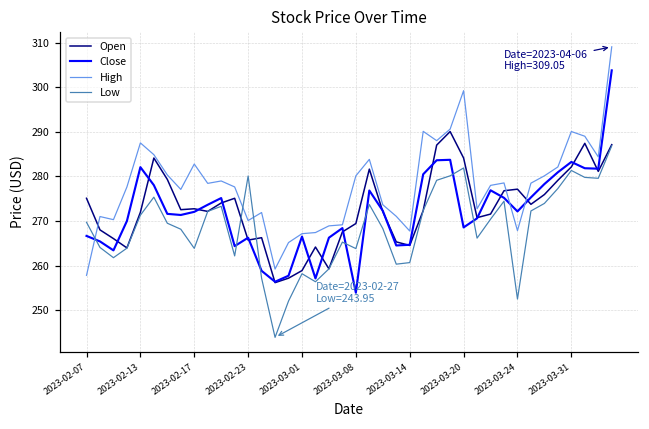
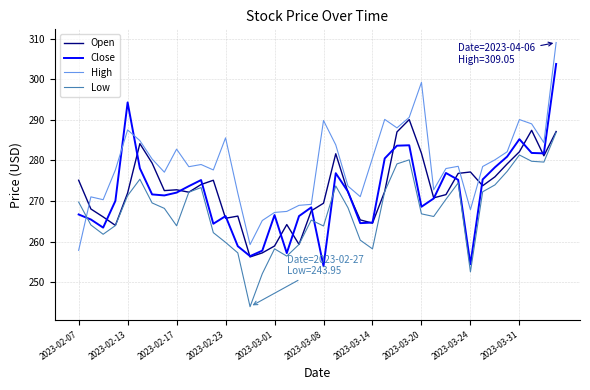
  {
    "Open": {
      "2023-02-07": 275,
      "2023-02-13": 272,
      "2023-02-17": 273,
      "2023-03-01": 259,
      "2023-03-08": 269,
-     "2023-03-20": 284,
+     "2023-03-20": 282,
      "2023-03-24": 277,
      "2023-03-31": 282
    },
    "Close": {
      "2023-02-07": 267,
-     "2023-02-13": 282,
+     "2023-02-13": 294,
      "2023-02-17": 272,
      "2023-03-01": 267,
      "2023-03-20": 269,
-     "2023-03-24": 272,
-     "2023-03-31": 283
+     "2023-03-24": 254,
+     "2023-03-31": 285
    },
    "High": {
      "2023-02-07": 258,
      "2023-02-13": 288,
      "2023-02-17": 283,
-     "2023-02-23": 270,
+     "2023-02-23": 286,
      "2023-03-01": 267,
-     "2023-03-08": 280,
-     "2023-03-14": 268,
+     "2023-03-08": 290,
+     "2023-03-14": 281,
      "2023-03-20": 299,
      "2023-03-24": 268,
      "2023-03-31": 290
    },
    "Low": {
      "2023-02-07": 270,
      "2023-02-13": 271,
      "2023-02-17": 264,
-     "2023-02-23": 280,
+     "2023-02-23": 260,
      "2023-03-01": 258,
      "2023-03-08": 264,
-     "2023-03-14": 261,
-     "2023-03-20": 282,
+     "2023-03-14": 258,
+     "2023-03-20": 267,
      "2023-03-24": 253,
      "2023-03-31": 281
    }
  }
